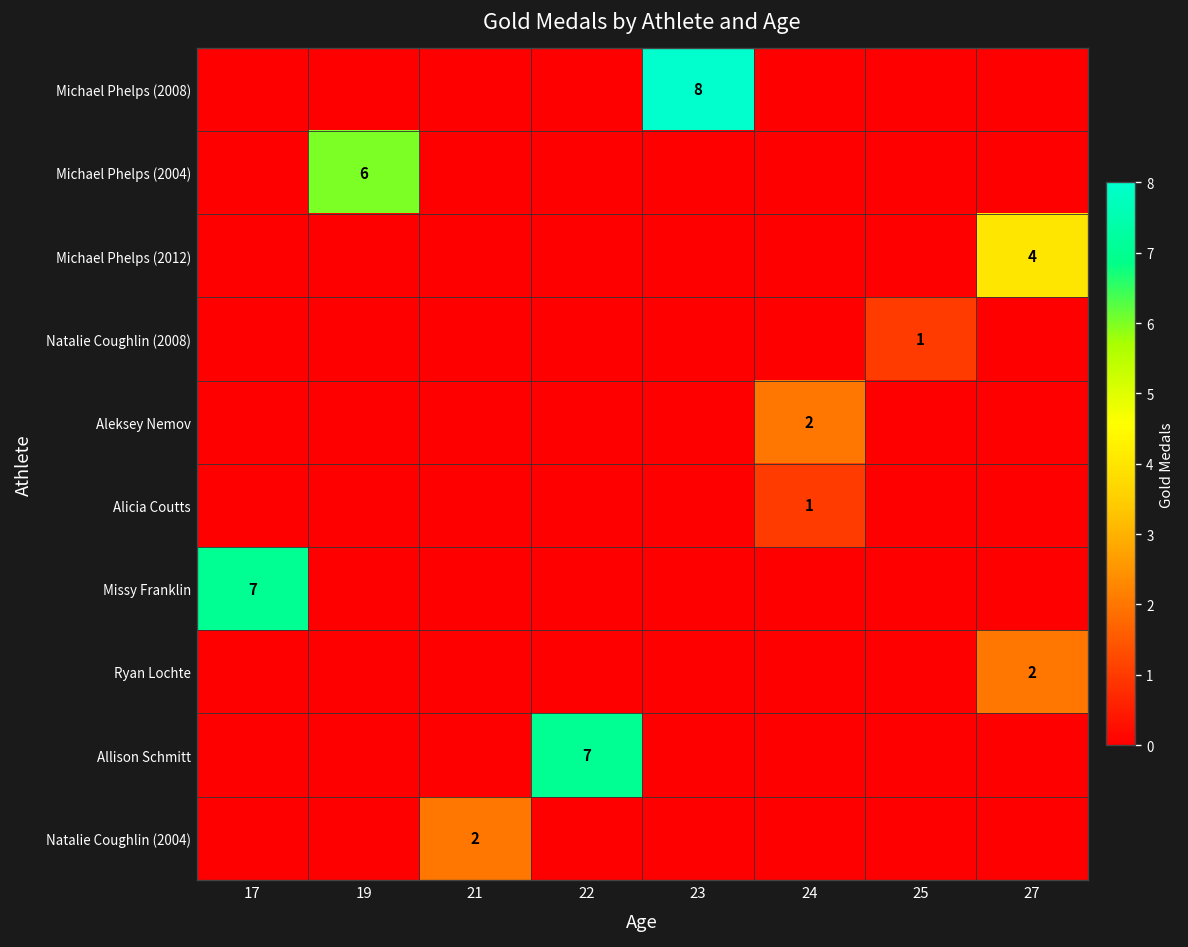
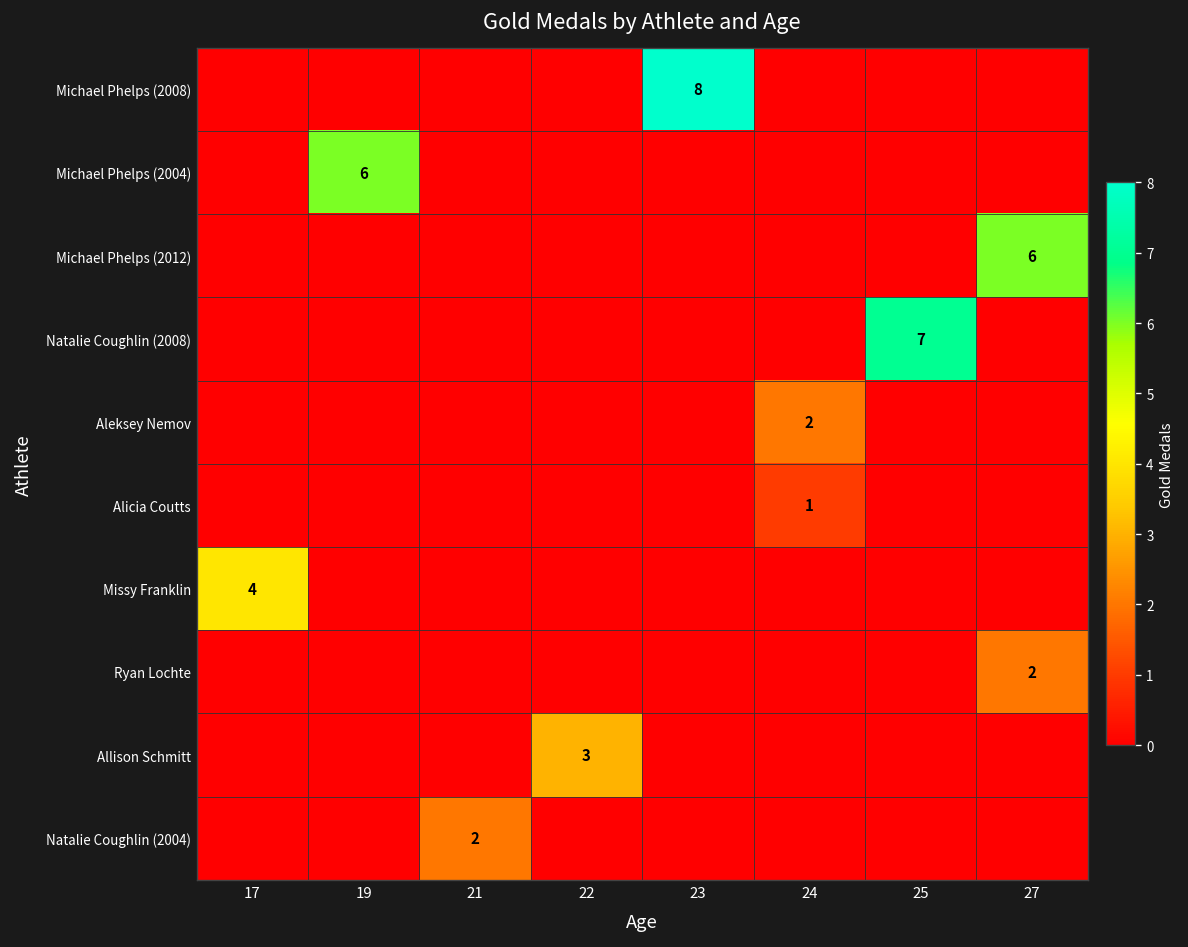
  {
    "Michael Phelps (2008)": {
      "23": 8
    },
    "Michael Phelps (2004)": {
      "19": 6
    },
    "Michael Phelps (2012)": {
-     "27": 4
+     "27": 6
    },
    "Natalie Coughlin (2008)": {
-     "25": 1
+     "25": 7
    },
    "Aleksey Nemov": {
      "24": 2
    },
    "Alicia Coutts": {
      "24": 1
    },
    "Missy Franklin": {
-     "17": 7
+     "17": 4
    },
    "Ryan Lochte": {
      "27": 2
    },
    "Allison Schmitt": {
-     "22": 7
+     "22": 3
    },
    "Natalie Coughlin (2004)": {
      "21": 2
    }
  }
